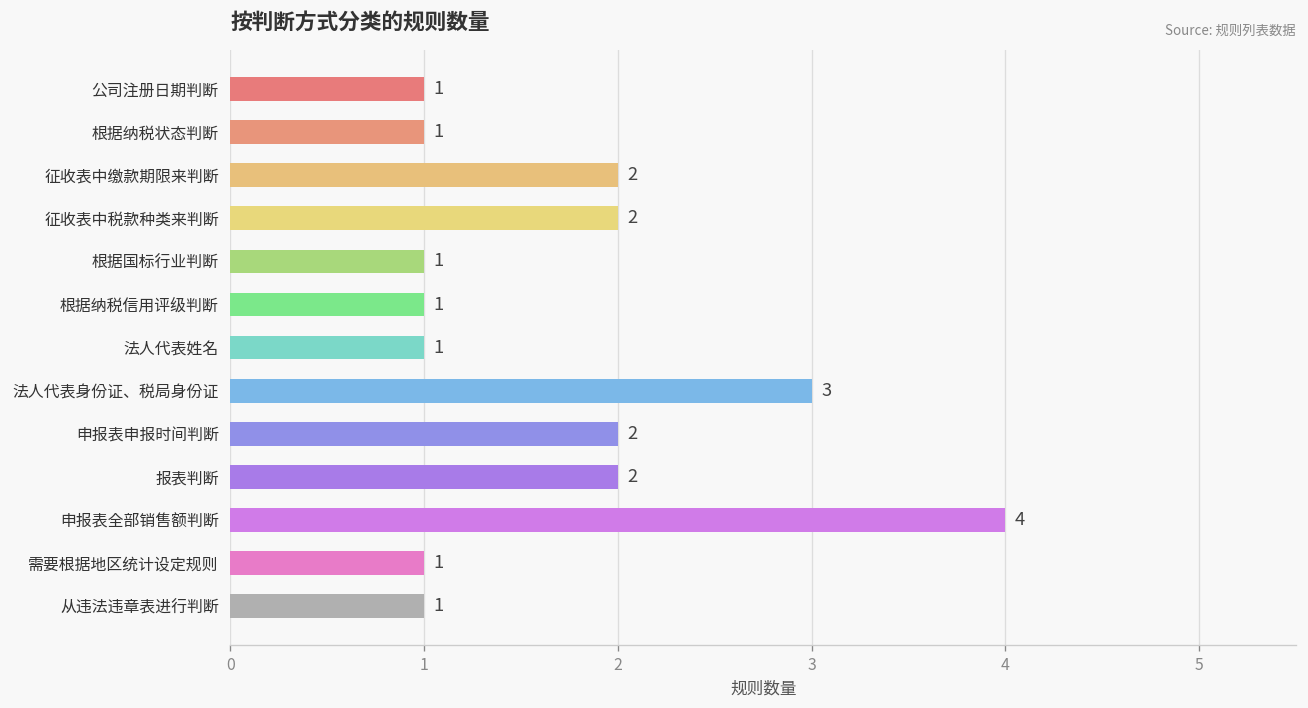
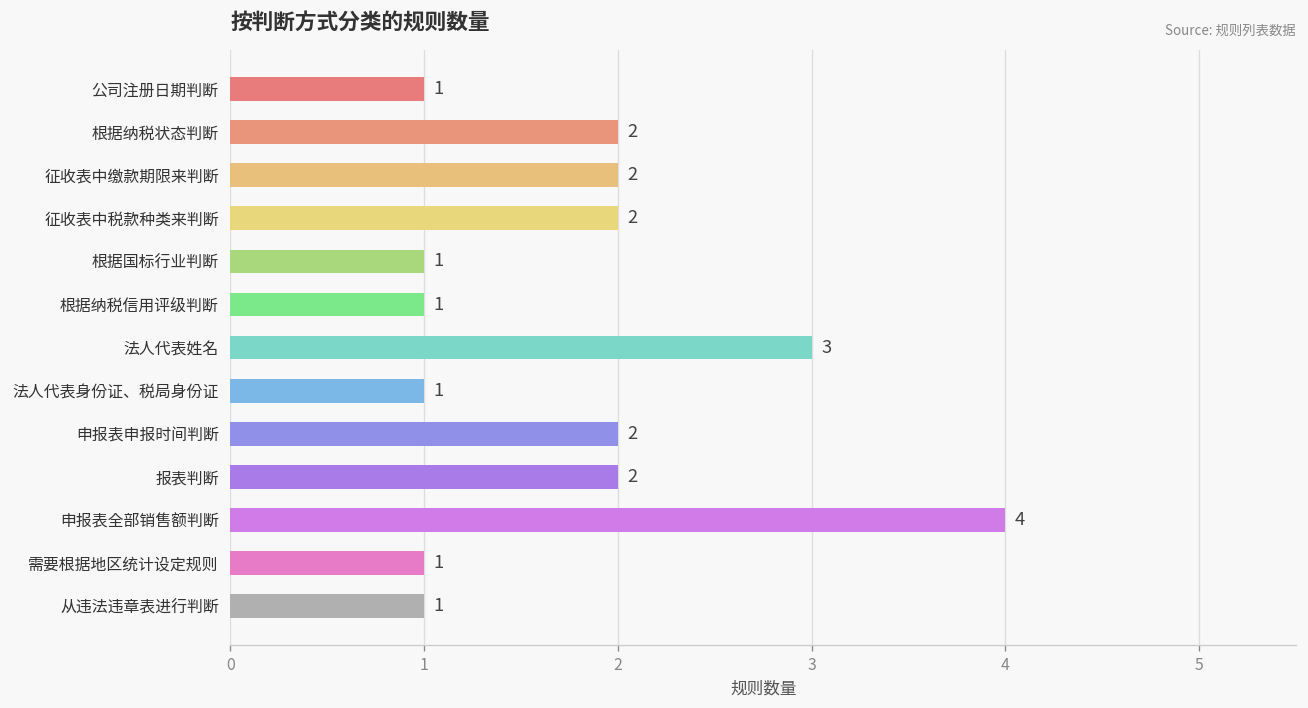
  {
    "公司注册日期判断": 1,
-   "根据纳税状态判断": 1,
+   "根据纳税状态判断": 2,
    "征收表中缴款期限来判断": 2,
    "征收表中税款种类来判断": 2,
    "根据国标行业判断": 1,
    "根据纳税信用评级判断": 1,
-   "法人代表姓名": 1,
-   "法人代表身份证、税局身份证": 3,
+   "法人代表姓名": 3,
+   "法人代表身份证、税局身份证": 1,
    "申报表申报时间判断": 2,
    "报表判断": 2,
    "申报表全部销售额判断": 4,
    "需要根据地区统计设定规则": 1,
    "从违法违章表进行判断": 1
  }
